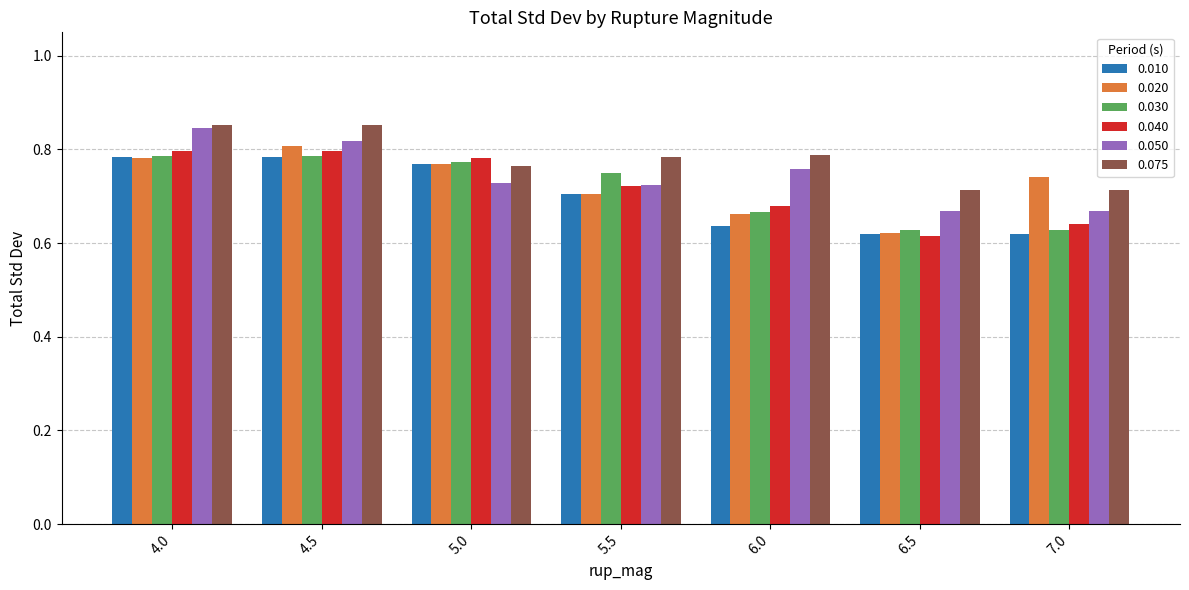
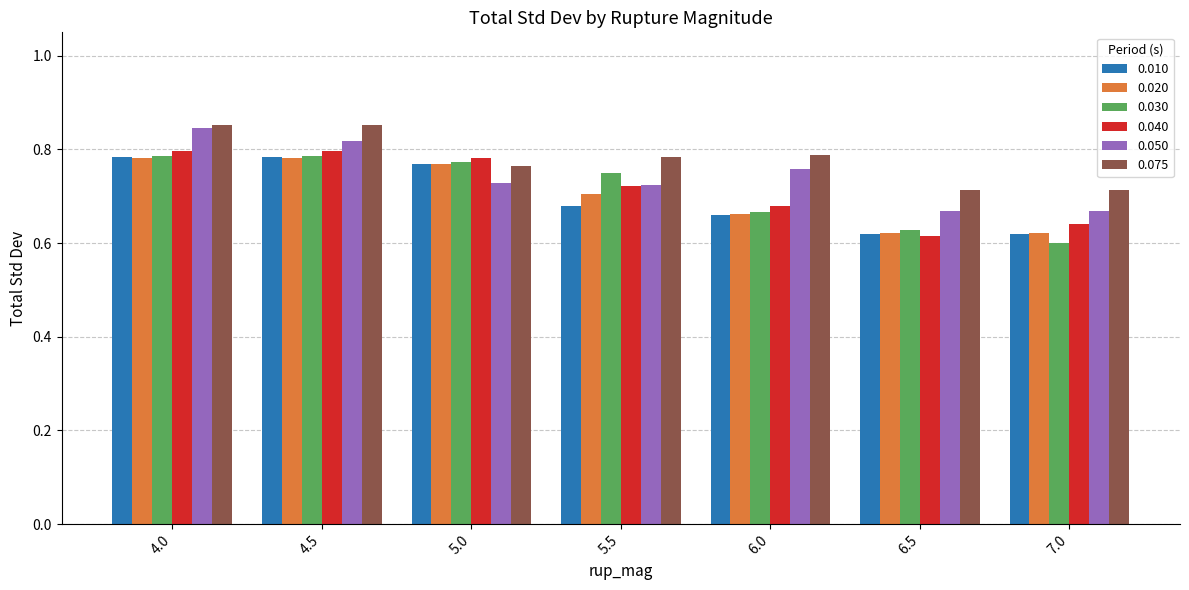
  {
    "0.010": {
      "4.0": 0.78,
      "4.5": 0.78,
      "5.0": 0.77,
-     "5.5": 0.71,
-     "6.0": 0.64,
+     "5.5": 0.68,
+     "6.0": 0.66,
      "6.5": 0.62,
      "7.0": 0.62
    },
    "0.020": {
      "4.0": 0.78,
-     "4.5": 0.81,
+     "4.5": 0.78,
      "5.0": 0.77,
      "5.5": 0.71,
      "6.0": 0.66,
      "6.5": 0.62,
-     "7.0": 0.74
+     "7.0": 0.62
    },
    "0.030": {
      "4.0": 0.79,
      "4.5": 0.79,
      "5.0": 0.77,
      "5.5": 0.75,
      "6.0": 0.67,
      "6.5": 0.63,
-     "7.0": 0.63
+     "7.0": 0.60
    },
    "0.040": {
      "4.0": 0.80,
      "4.5": 0.80,
      "5.0": 0.78,
      "5.5": 0.72,
      "6.0": 0.68,
      "6.5": 0.62,
      "7.0": 0.64
    },
    "0.050": {
      "4.0": 0.85,
      "4.5": 0.82,
      "5.0": 0.73,
      "5.5": 0.72,
      "6.0": 0.76,
      "6.5": 0.67,
      "7.0": 0.67
    },
    "0.075": {
      "4.0": 0.85,
      "4.5": 0.85,
      "5.0": 0.77,
      "5.5": 0.78,
      "6.0": 0.79,
      "6.5": 0.71,
      "7.0": 0.71
    }
  }
